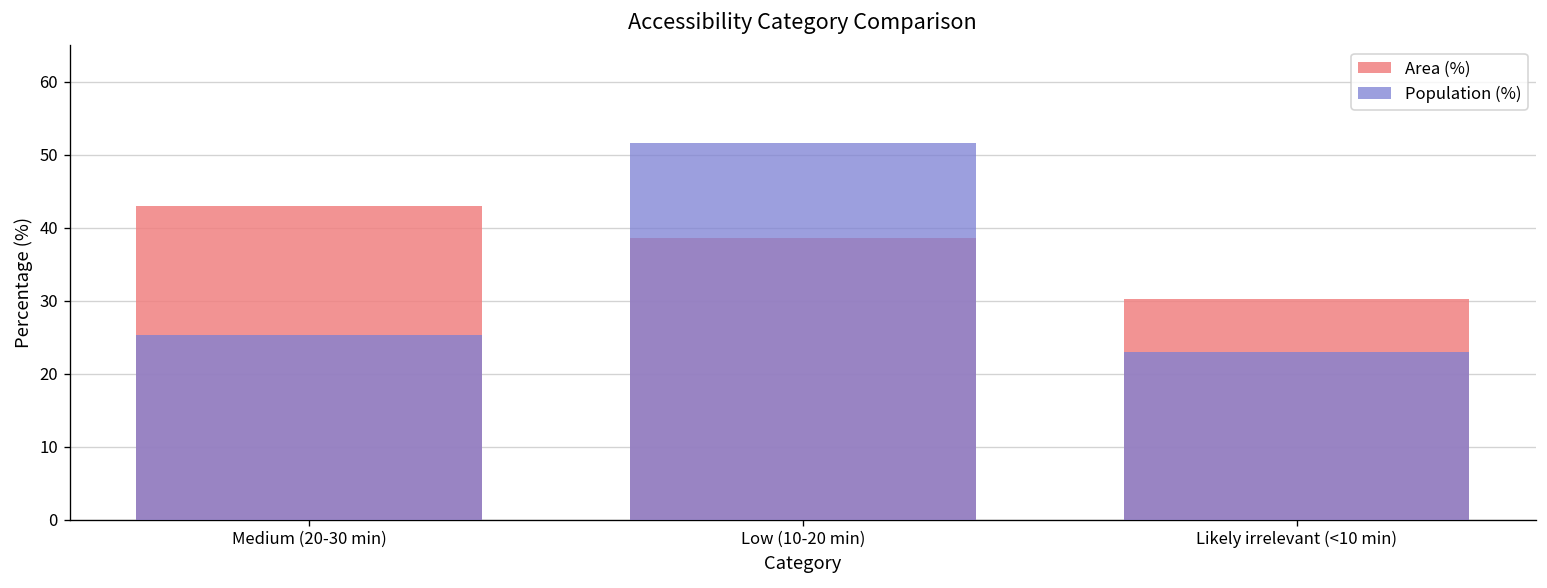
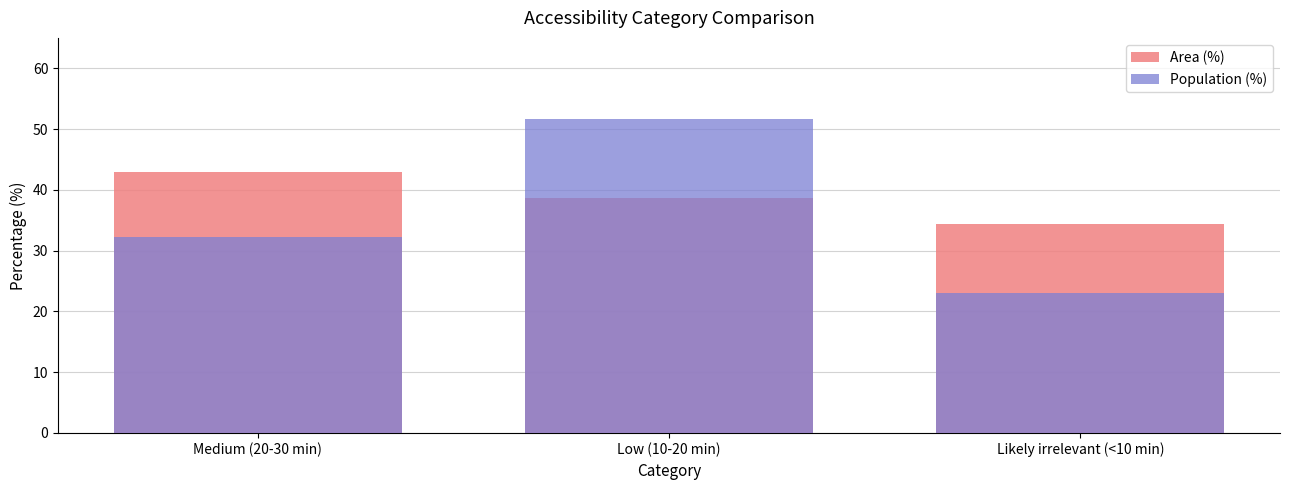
  {
    "Area (%)": {
      "Medium (20-30 min)": 43,
-     "Likely irrelevant (<10 min)": 30
+     "Likely irrelevant (<10 min)": 34
    },
    "Population (%)": {
-     "Medium (20-30 min)": 25,
+     "Medium (20-30 min)": 32,
      "Low (10-20 min)": 52
    }
  }
